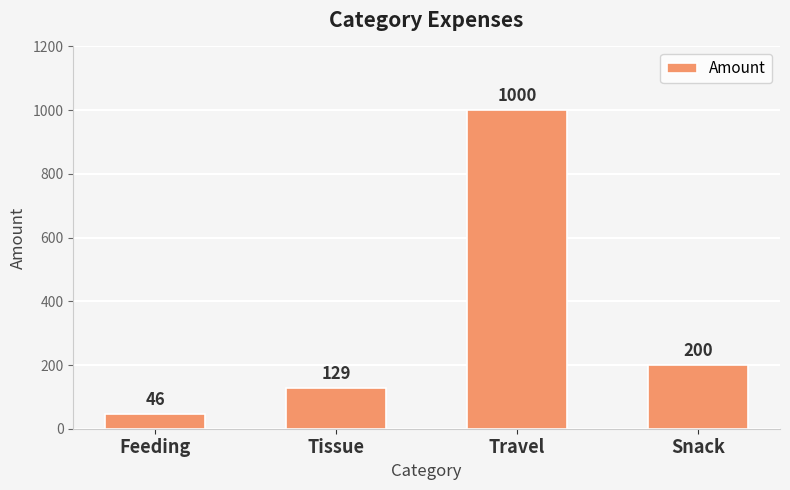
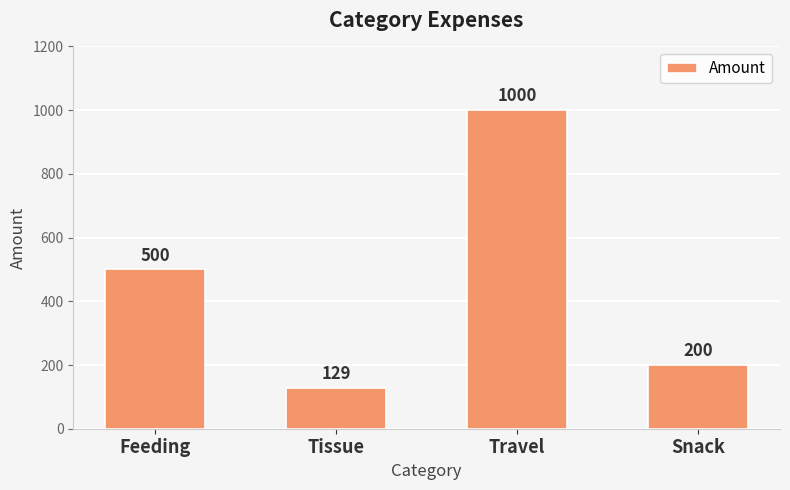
  {
-   "Feeding": 46,
+   "Feeding": 500,
    "Tissue": 129,
    "Travel": 1000,
    "Snack": 200
  }
